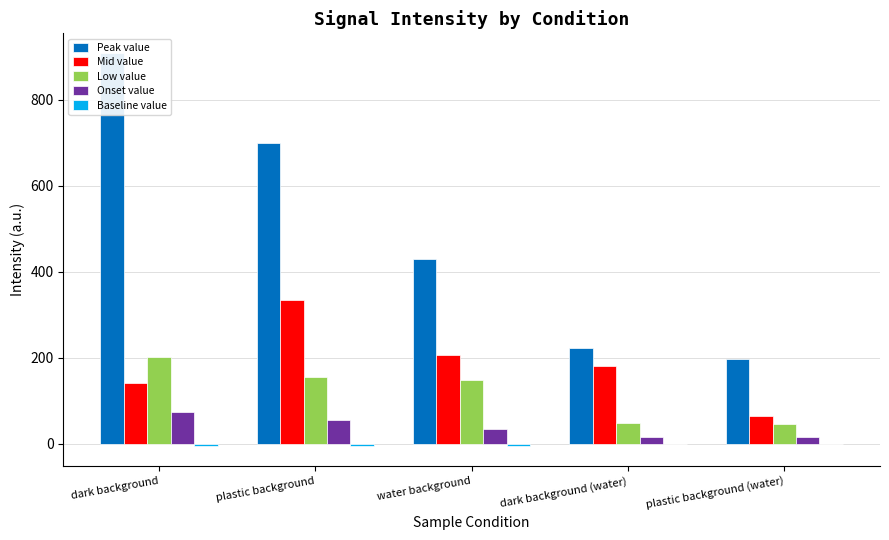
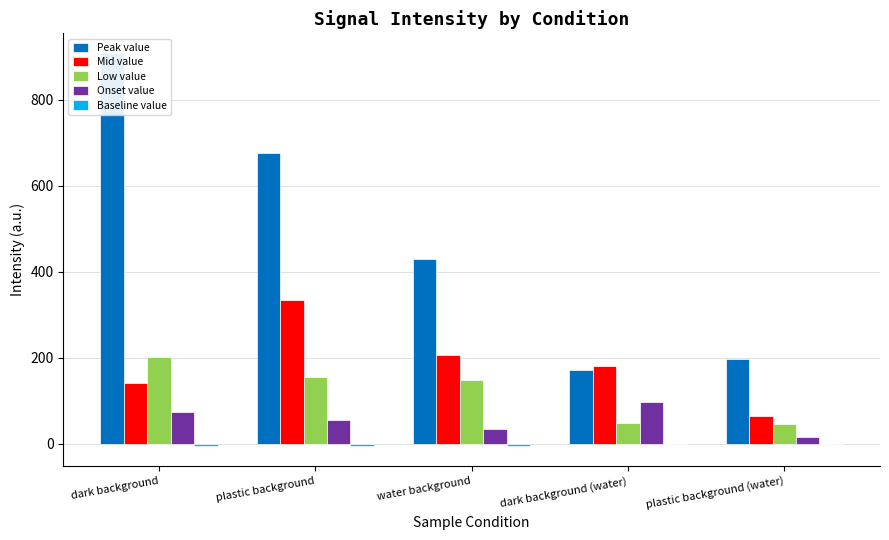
  {
    "Peak value": {
-     "plastic background": 700,
+     "plastic background": 680,
      "water background": 430,
-     "dark background (water)": 220,
+     "dark background (water)": 170,
      "plastic background (water)": 200
    },
    "Mid value": {
      "dark background": 140,
      "plastic background": 330,
      "water background": 210,
      "dark background (water)": 180,
      "plastic background (water)": 60
    },
    "Low value": {
      "dark background": 200,
      "plastic background": 160,
      "water background": 150,
      "dark background (water)": 50,
      "plastic background (water)": 40
    },
    "Onset value": {
      "dark background": 70,
      "plastic background": 50,
      "water background": 30,
-     "dark background (water)": 20,
+     "dark background (water)": 100,
      "plastic background (water)": 20
    },
    "Baseline value": {
      "water background": -10
    }
  }
